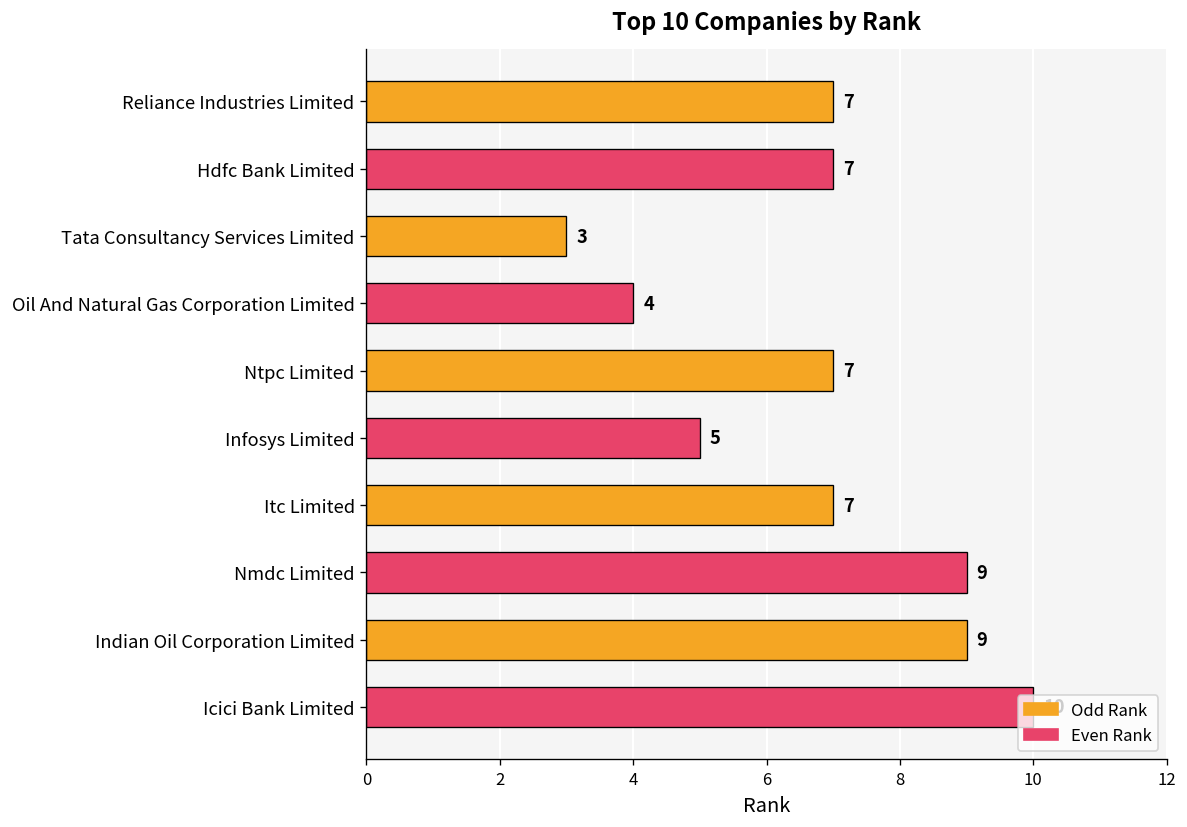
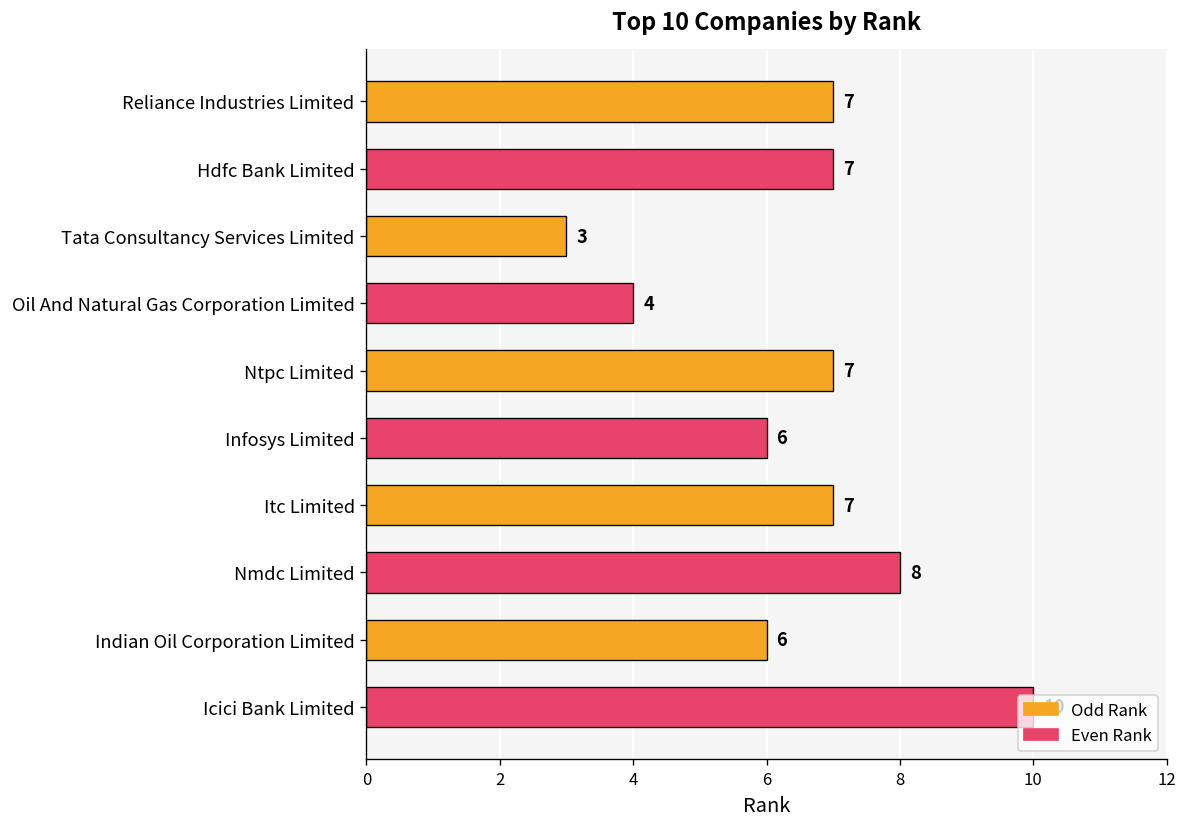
  {
    "Reliance Industries Limited": 7,
    "Hdfc Bank Limited": 7,
    "Tata Consultancy Services Limited": 3,
    "Oil And Natural Gas Corporation Limited": 4,
    "Ntpc Limited": 7,
-   "Infosys Limited": 5,
+   "Infosys Limited": 6,
    "Itc Limited": 7,
-   "Nmdc Limited": 9,
-   "Indian Oil Corporation Limited": 9
+   "Nmdc Limited": 8,
+   "Indian Oil Corporation Limited": 6
  }
